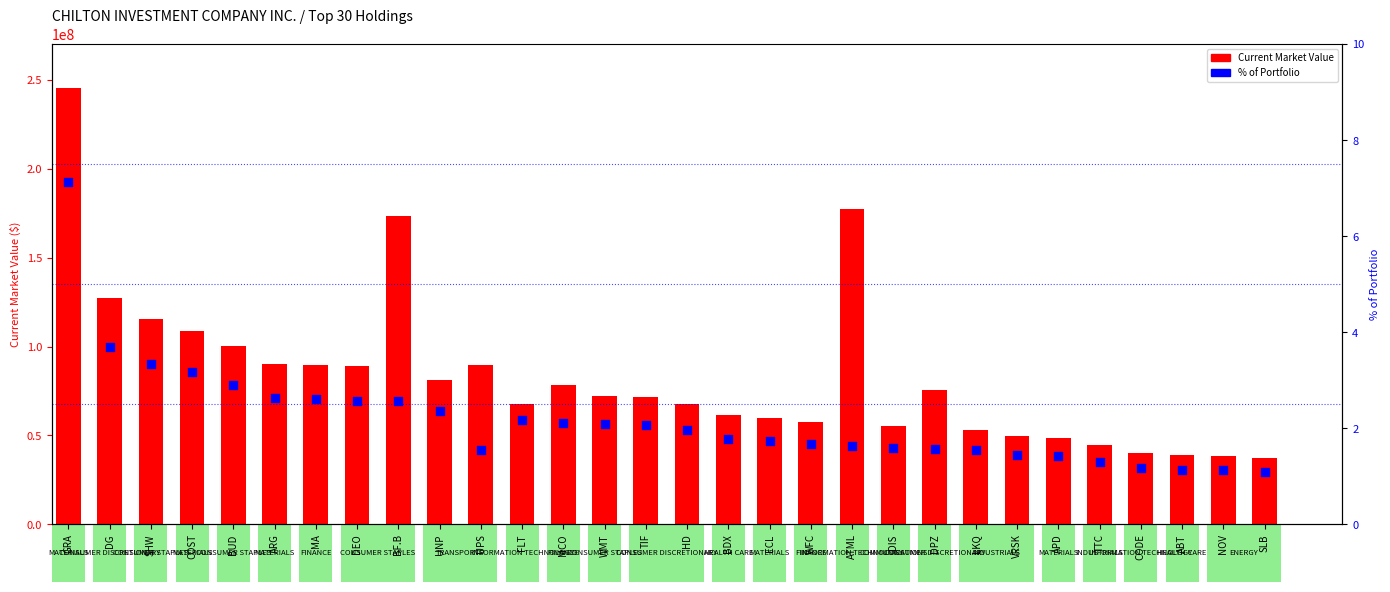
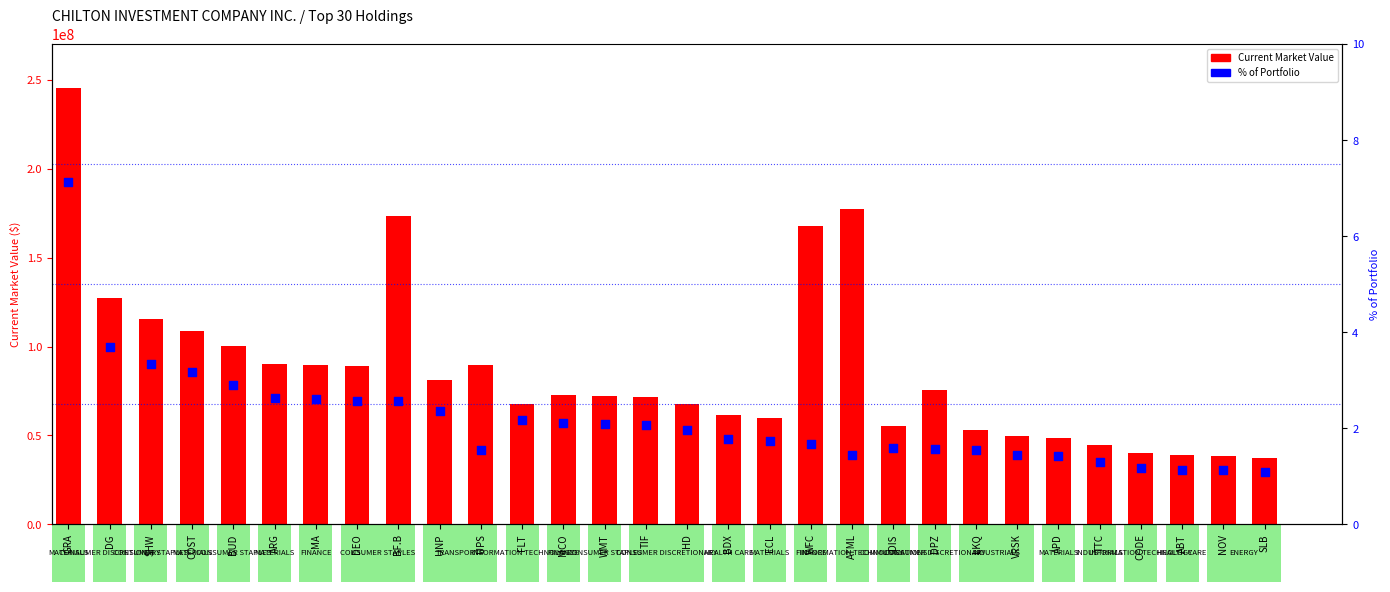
  {
    "Current Market Value": {
      "GRA": 245000000,
      "DG": 128000000,
      "SHW": 115000000,
      "COST": 109000000,
      "BUD": 100000000,
      "ARG": 90000000,
      "MA": 90000000,
      "DEO": 89000000,
      "BF.B": 173000000,
      "UNP": 81000000,
      "UPS": 90000000,
      "FLT": 68000000,
-     "MCO": 78000000,
+     "MCO": 73000000,
      "WMT": 72000000,
      "TIF": 72000000,
      "HD": 67000000,
      "BDX": 62000000,
      "ECL": 60000000,
-     "WFC": 58000000,
+     "WFC": 168000000,
      "ATML": 177000000,
      "DIS": 55000000,
      "DPZ": 76000000,
      "LKQ": 53000000,
      "VRSK": 50000000,
      "APD": 49000000,
      "TTC": 45000000,
      "CODE": 40000000,
      "ABT": 39000000,
      "NOV": 39000000,
      "SLB": 38000000
    },
    "% of Portfolio": {
-     "ATML": 1.6
+     "ATML": 1.4
    }
  }
